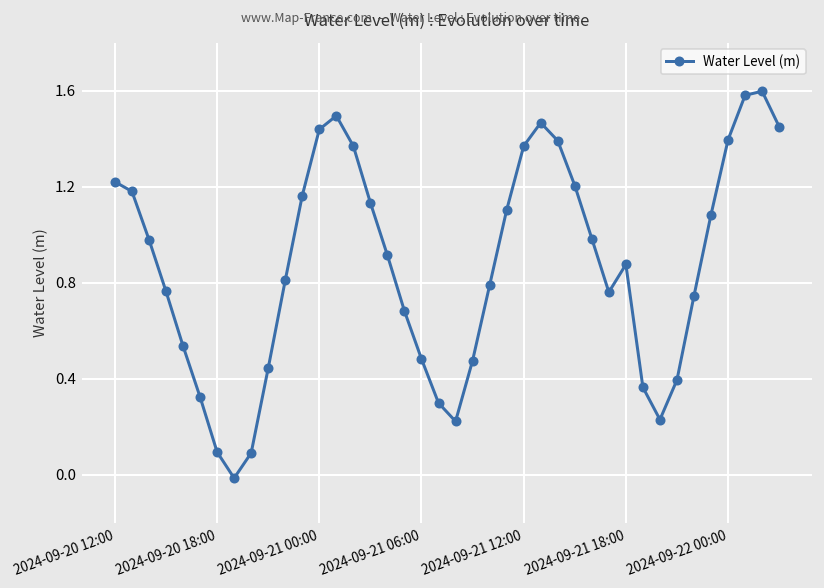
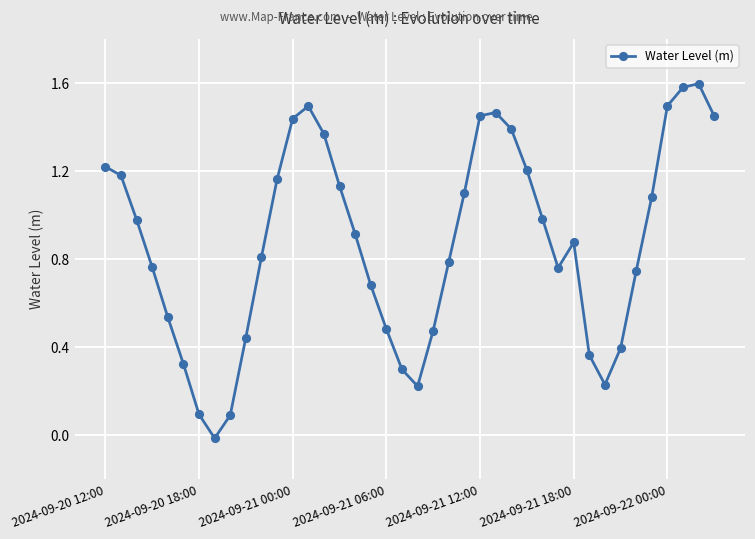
  {
    "2024-09-20 12:00": 1.22,
    "2024-09-20 18:00": 0.10,
    "2024-09-21 00:00": 1.44,
    "2024-09-21 06:00": 0.48,
-   "2024-09-21 12:00": 1.37,
+   "2024-09-21 12:00": 1.45,
    "2024-09-21 18:00": 0.88,
-   "2024-09-22 00:00": 1.40
+   "2024-09-22 00:00": 1.50
  }
